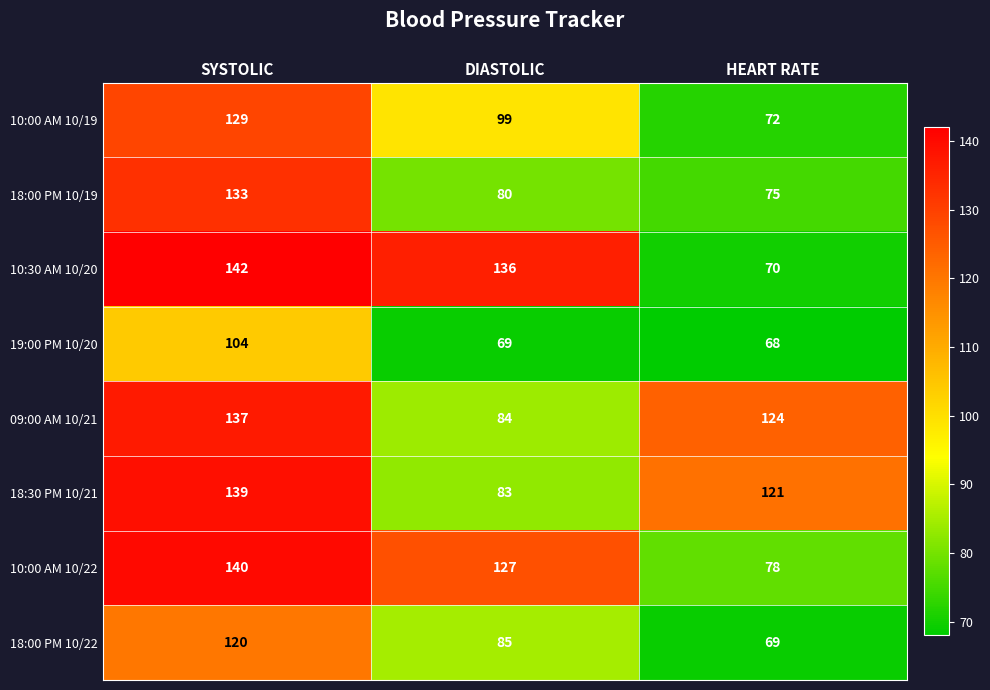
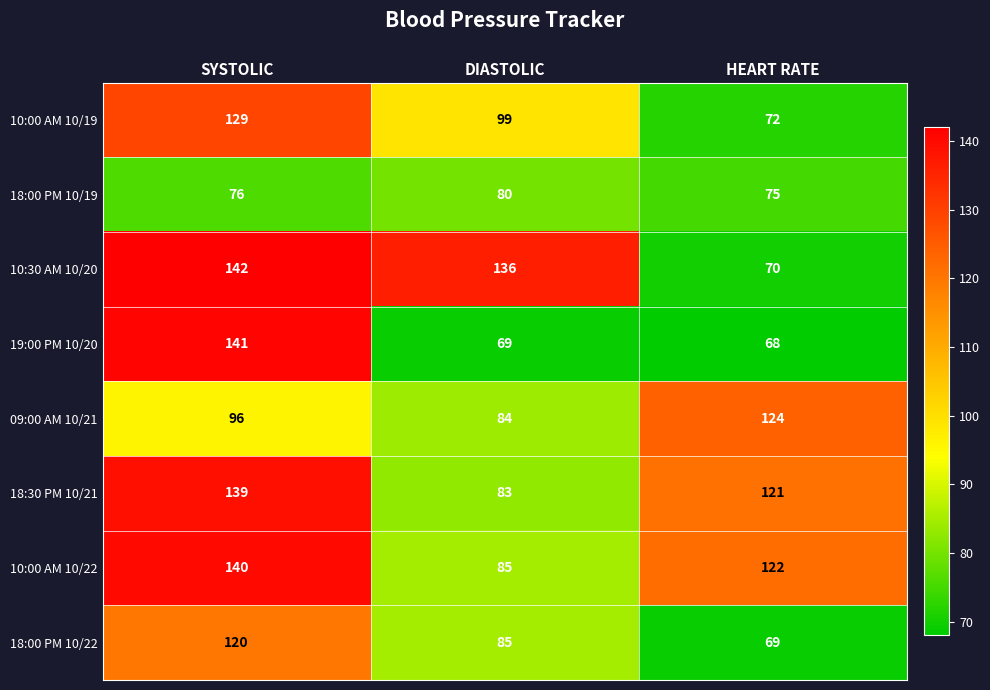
  {
    "10:00 AM 10/19": {
      "SYSTOLIC": 129,
      "DIASTOLIC": 99,
      "HEART RATE": 72
    },
    "18:00 PM 10/19": {
-     "SYSTOLIC": 133,
+     "SYSTOLIC": 76,
      "DIASTOLIC": 80,
      "HEART RATE": 75
    },
    "10:30 AM 10/20": {
      "SYSTOLIC": 142,
      "DIASTOLIC": 136,
      "HEART RATE": 70
    },
    "19:00 PM 10/20": {
-     "SYSTOLIC": 104,
+     "SYSTOLIC": 141,
      "DIASTOLIC": 69,
      "HEART RATE": 68
    },
    "09:00 AM 10/21": {
-     "SYSTOLIC": 137,
+     "SYSTOLIC": 96,
      "DIASTOLIC": 84,
      "HEART RATE": 124
    },
    "18:30 PM 10/21": {
      "SYSTOLIC": 139,
      "DIASTOLIC": 83,
      "HEART RATE": 121
    },
    "10:00 AM 10/22": {
      "SYSTOLIC": 140,
-     "DIASTOLIC": 127,
-     "HEART RATE": 78
+     "DIASTOLIC": 85,
+     "HEART RATE": 122
    },
    "18:00 PM 10/22": {
      "SYSTOLIC": 120,
      "DIASTOLIC": 85,
      "HEART RATE": 69
    }
  }
